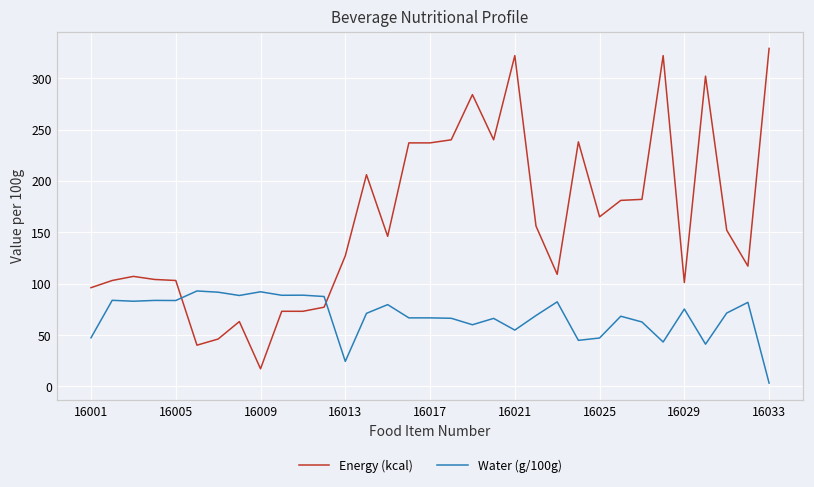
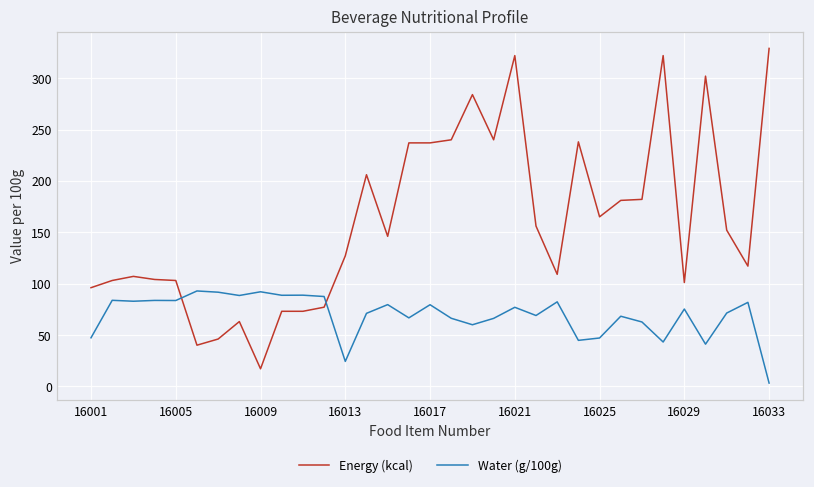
  {
    "Energy (kcal)": {
      "16001": 100,
      "16005": 100,
      "16009": 20,
      "16013": 130,
      "16017": 240,
      "16021": 320,
      "16025": 170,
      "16029": 100,
      "16033": 330
    },
    "Water (g/100g)": {
      "16001": 50,
      "16005": 80,
      "16009": 90,
      "16013": 20,
-     "16017": 70,
-     "16021": 50,
+     "16017": 80,
+     "16021": 80,
      "16025": 50,
      "16029": 80,
      "16033": 0
    }
  }
